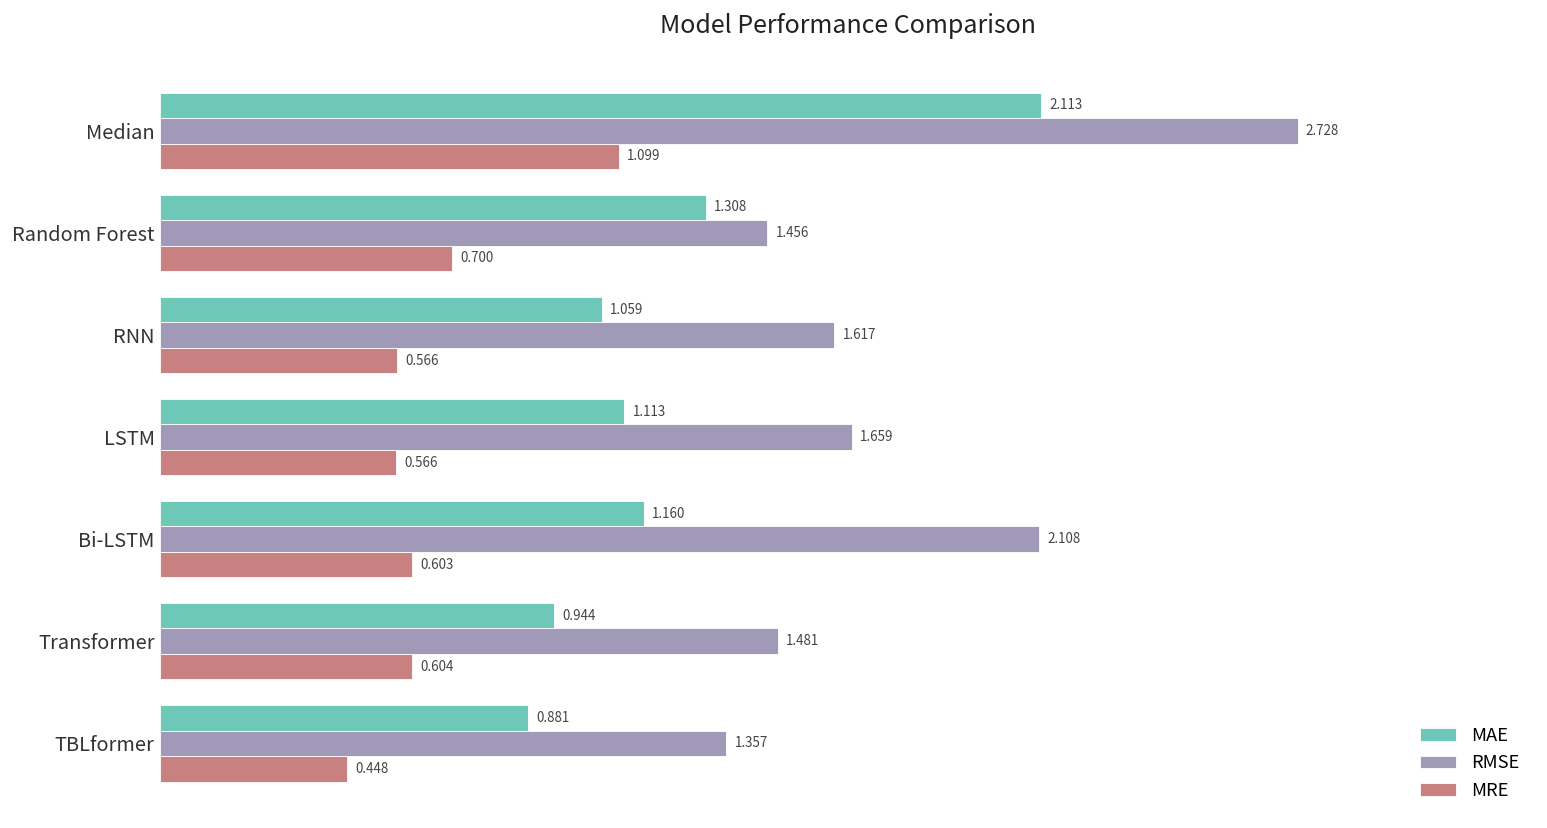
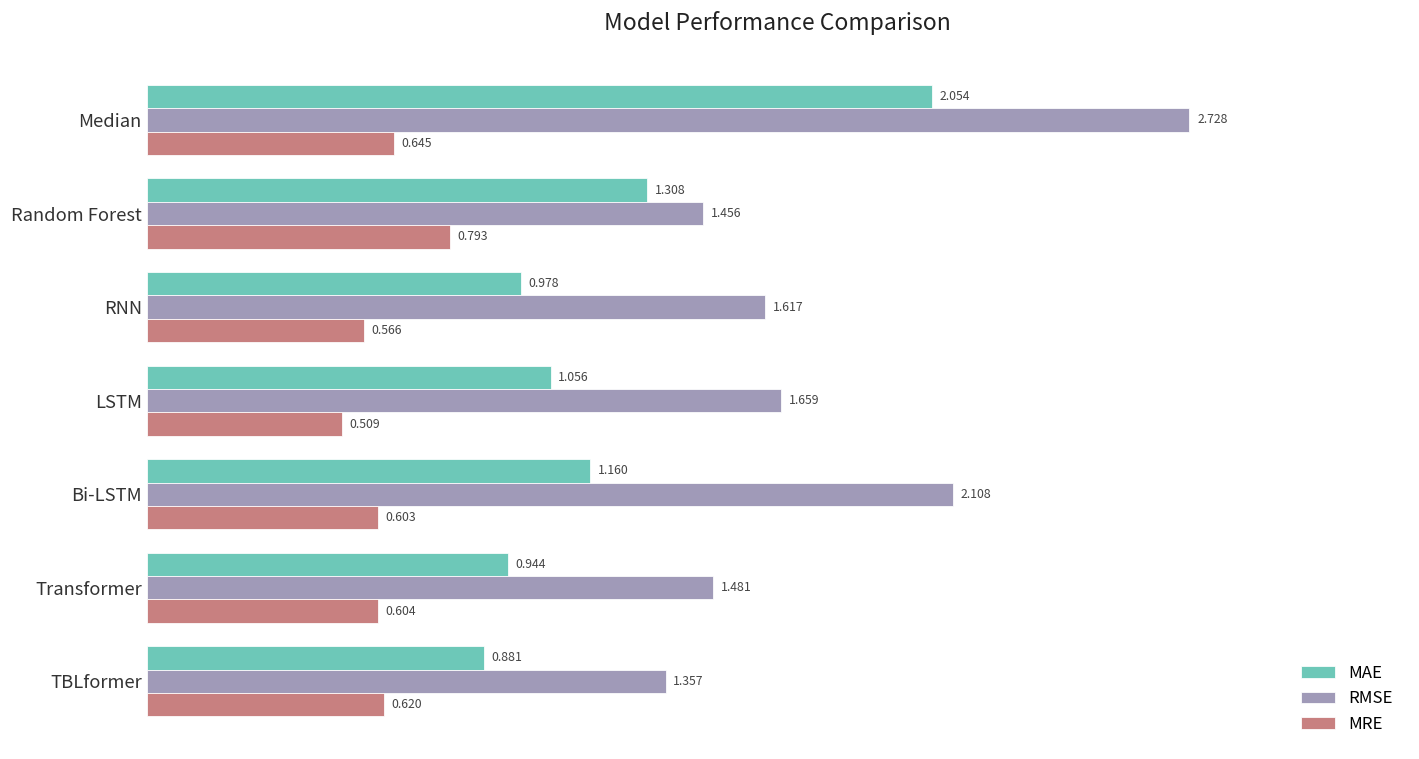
  {
    "MAE": {
-     "Median": 2.113,
+     "Median": 2.054,
      "Random Forest": 1.308,
-     "RNN": 1.059,
-     "LSTM": 1.113,
+     "RNN": 0.978,
+     "LSTM": 1.056,
      "Bi-LSTM": 1.160,
      "Transformer": 0.944,
      "TBLformer": 0.881
    },
    "RMSE": {
      "Median": 2.728,
      "Random Forest": 1.456,
      "RNN": 1.617,
      "LSTM": 1.659,
      "Bi-LSTM": 2.108,
      "Transformer": 1.481,
      "TBLformer": 1.357
    },
    "MRE": {
-     "Median": 1.099,
-     "Random Forest": 0.700,
+     "Median": 0.645,
+     "Random Forest": 0.793,
      "RNN": 0.566,
-     "LSTM": 0.566,
+     "LSTM": 0.509,
      "Bi-LSTM": 0.603,
      "Transformer": 0.604,
-     "TBLformer": 0.448
+     "TBLformer": 0.620
    }
  }
